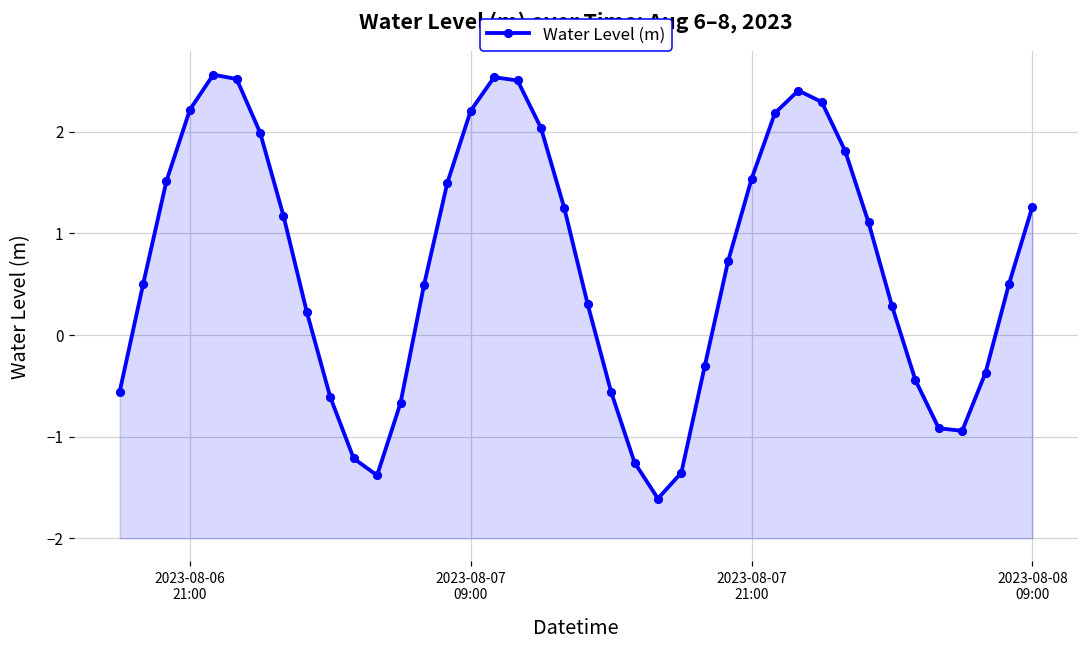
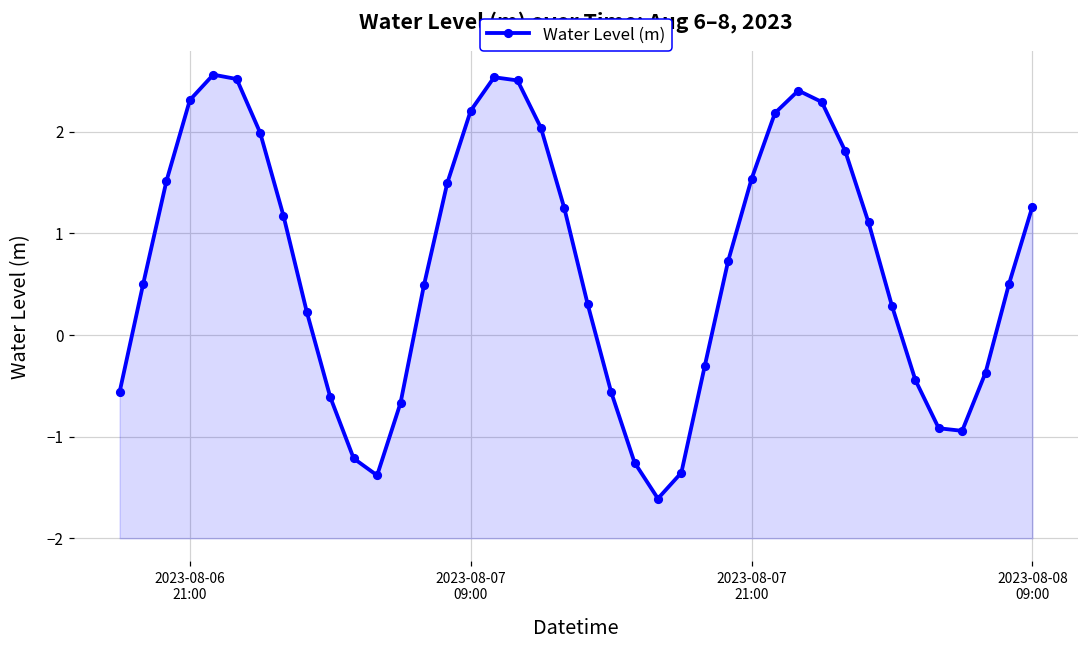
  {
-   "2023-08-06 21:00": 2.2,
+   "2023-08-06 21:00": 2.3,
    "2023-08-07 09:00": 2.2,
    "2023-08-07 21:00": 1.5,
    "2023-08-08 09:00": 1.3
  }
